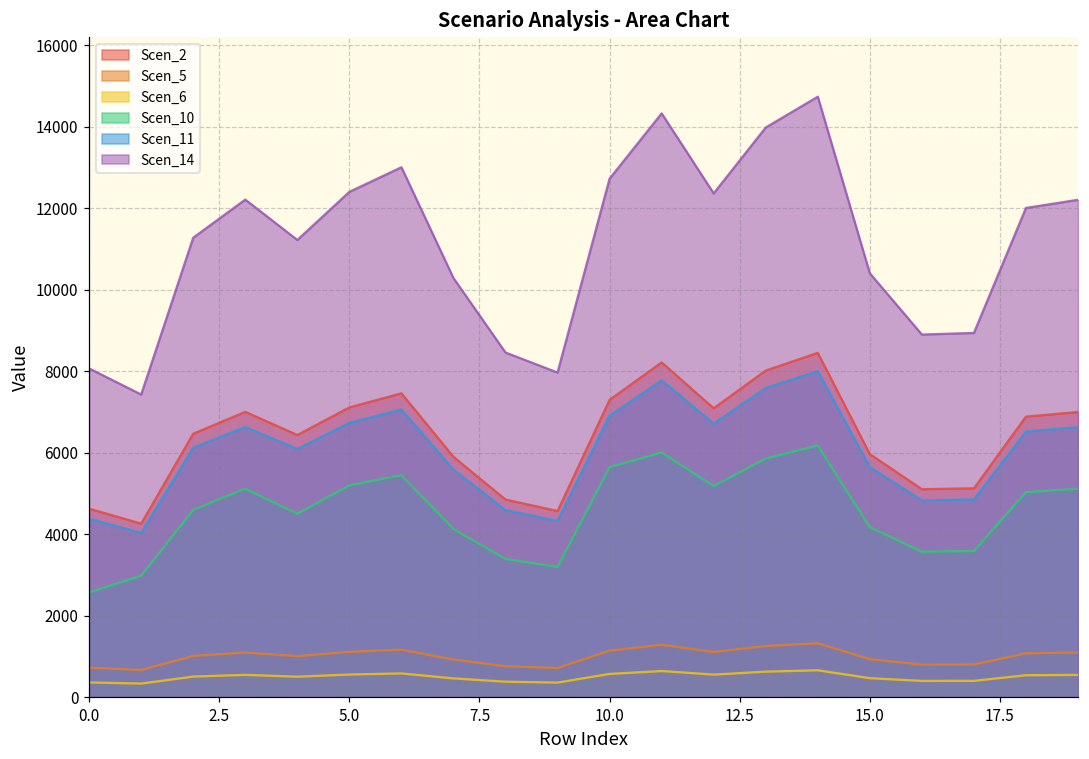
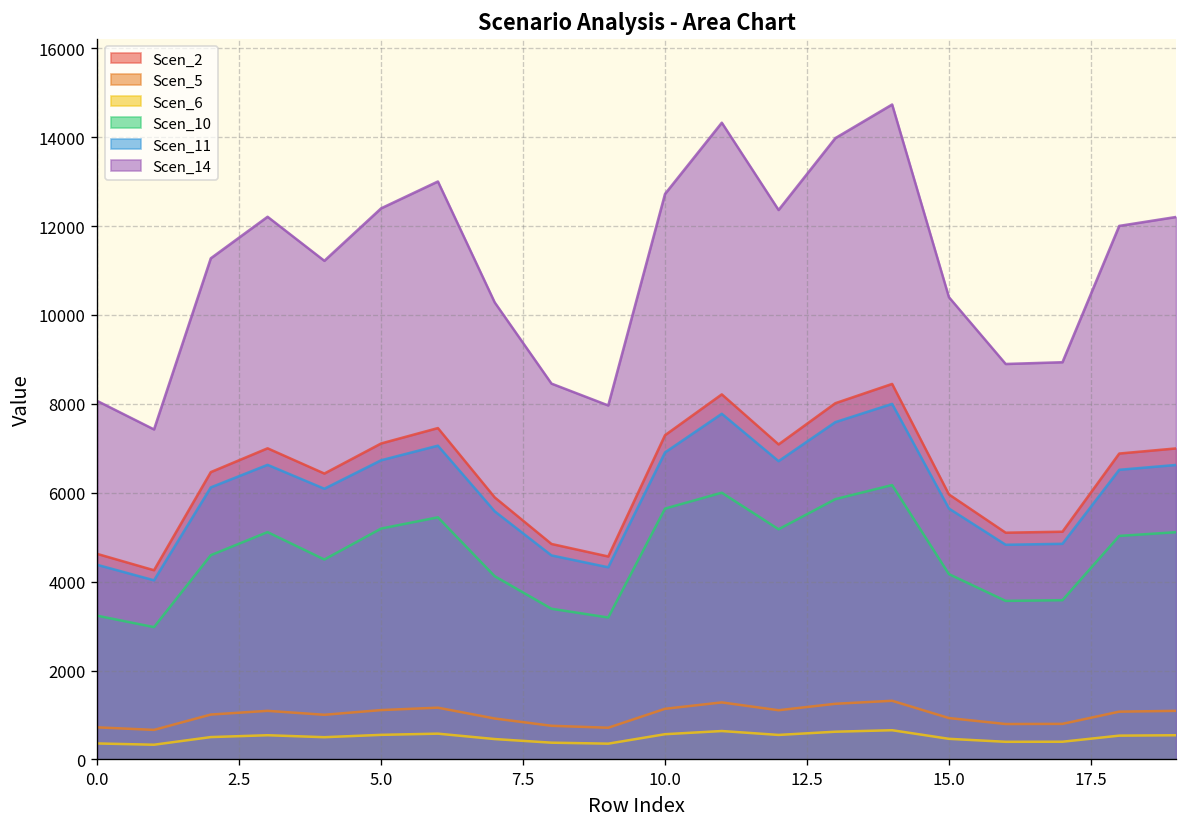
  {
    "Scen_6": {
      "0.0": 400,
      "5.0": 600,
      "10.0": 600,
      "15.0": 500
    },
    "Scen_10": {
-     "0.0": 2600,
+     "0.0": 3200,
      "5.0": 5200,
      "10.0": 5600,
      "15.0": 4200
    },
    "Scen_11": {
      "0.0": 4400,
      "5.0": 6700,
      "10.0": 6900,
      "15.0": 5600
    },
    "Scen_14": {
      "0.0": 8100,
      "5.0": 12400,
      "10.0": 12700,
      "15.0": 10400
    }
  }
